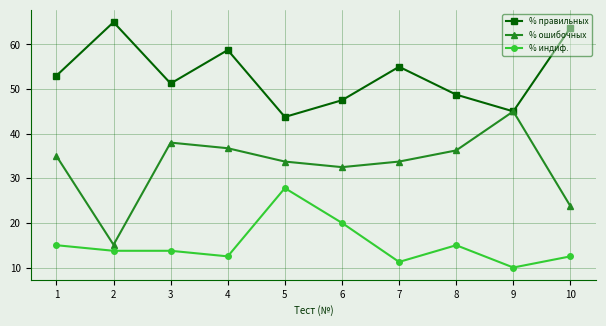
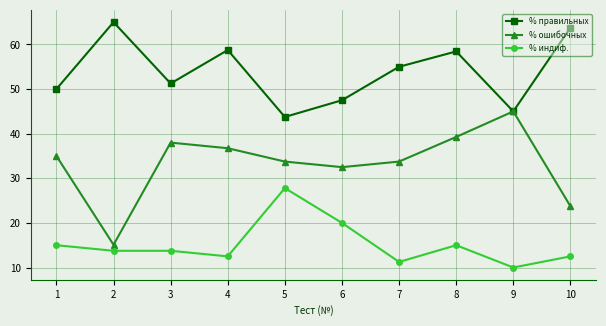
  {
    "% правильных": {
-     "1": 53,
+     "1": 50,
      "2": 65,
      "3": 51,
      "4": 59,
      "5": 44,
      "6": 48,
      "7": 55,
-     "8": 49
+     "8": 58
    },
    "% ошибочных": {
      "1": 35,
      "2": 15,
      "3": 38,
      "4": 37,
      "5": 34,
      "6": 33,
      "7": 34,
-     "8": 36,
+     "8": 39,
      "10": 24
    },
    "% индиф.": {
      "1": 15,
      "2": 14,
      "3": 14,
      "4": 13,
      "5": 28,
      "6": 20,
      "7": 11,
      "8": 15,
      "9": 10,
      "10": 13
    }
  }
